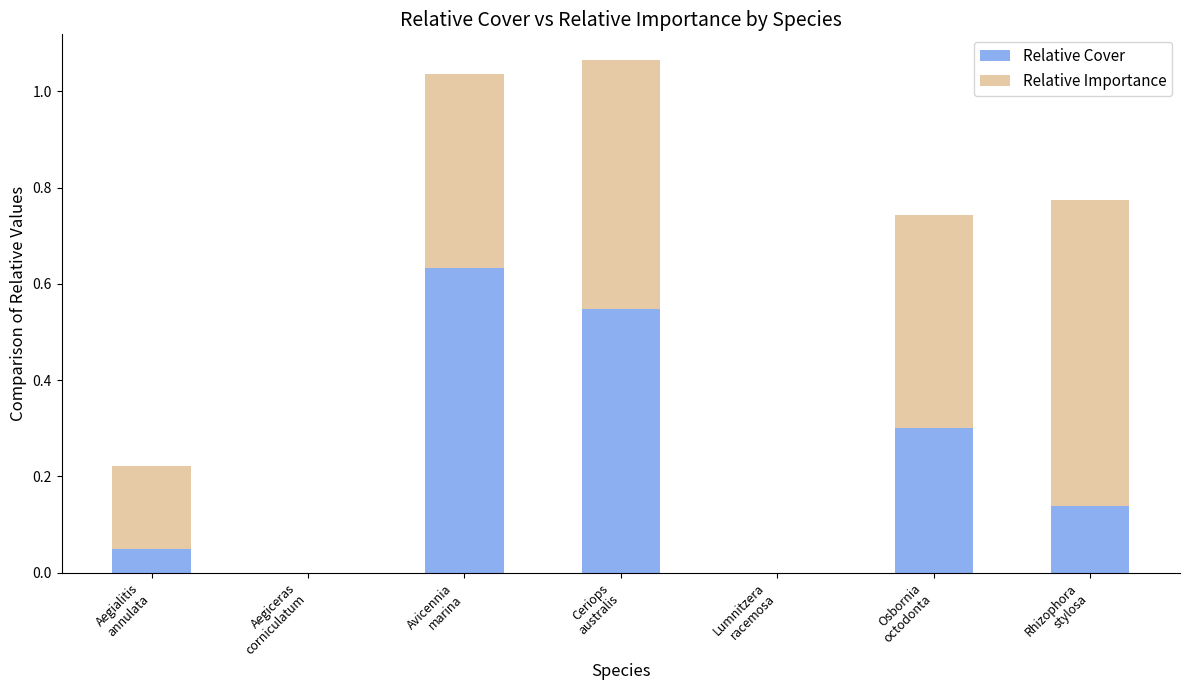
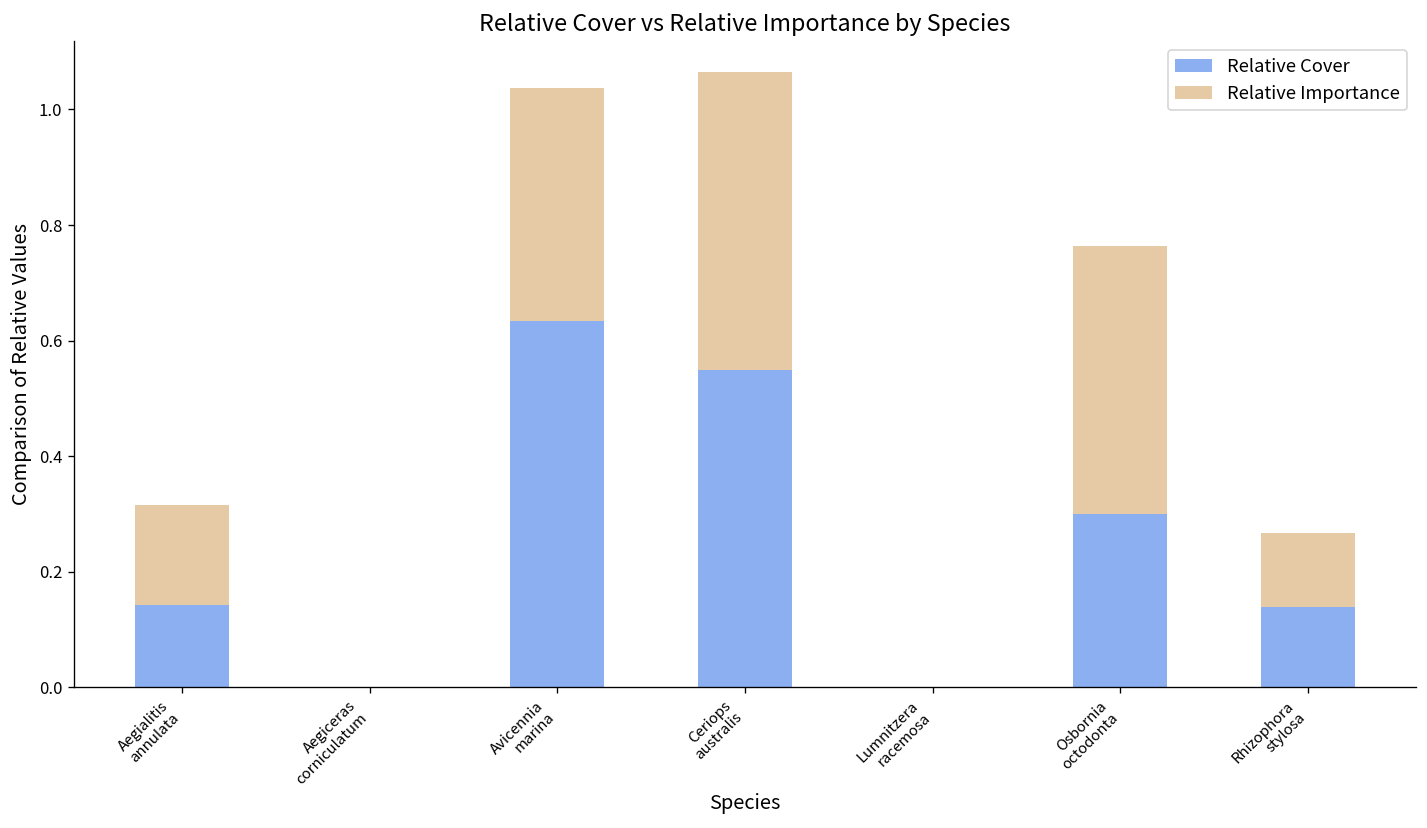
  {
    "Relative Cover": {
-     "Aegialitis annulata": 0.05,
+     "Aegialitis annulata": 0.14,
      "Aegiceras corniculatum": 0.00,
      "Avicennia marina": 0.63,
      "Ceriops australis": 0.55,
      "Lumnitzera racemosa": 0.00,
      "Osbornia octodonta": 0.30,
      "Rhizophora stylosa": 0.14
    },
    "Relative Importance": {
      "Aegialitis annulata": 0.17,
      "Aegiceras corniculatum": 0.00,
      "Avicennia marina": 0.40,
      "Ceriops australis": 0.52,
      "Lumnitzera racemosa": 0.00,
-     "Osbornia octodonta": 0.44,
-     "Rhizophora stylosa": 0.64
+     "Osbornia octodonta": 0.46,
+     "Rhizophora stylosa": 0.13
    }
  }
